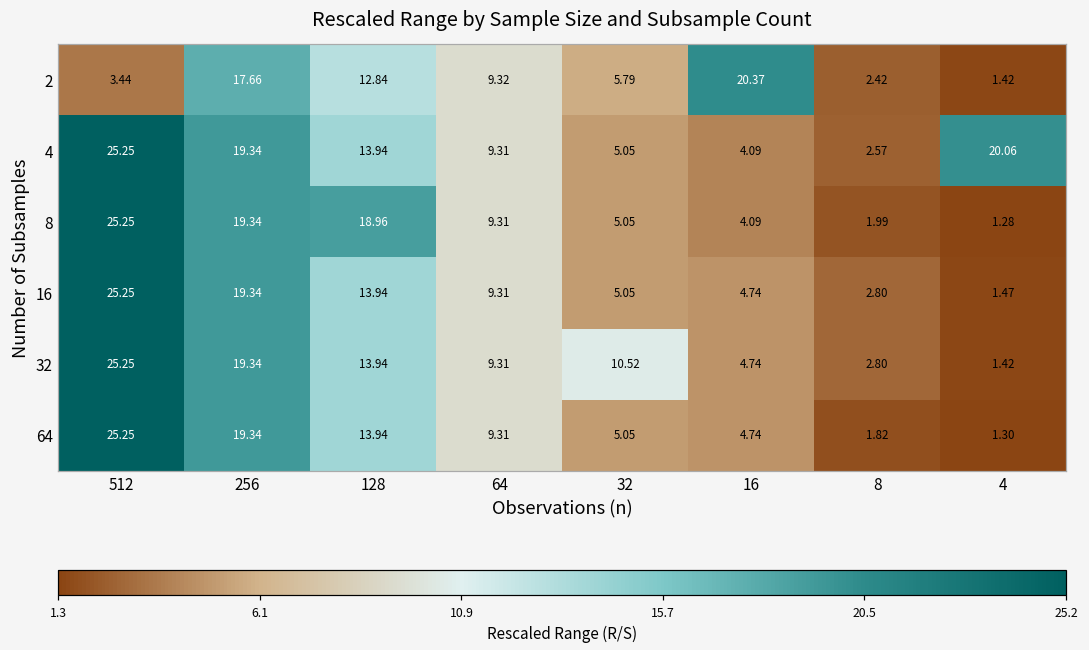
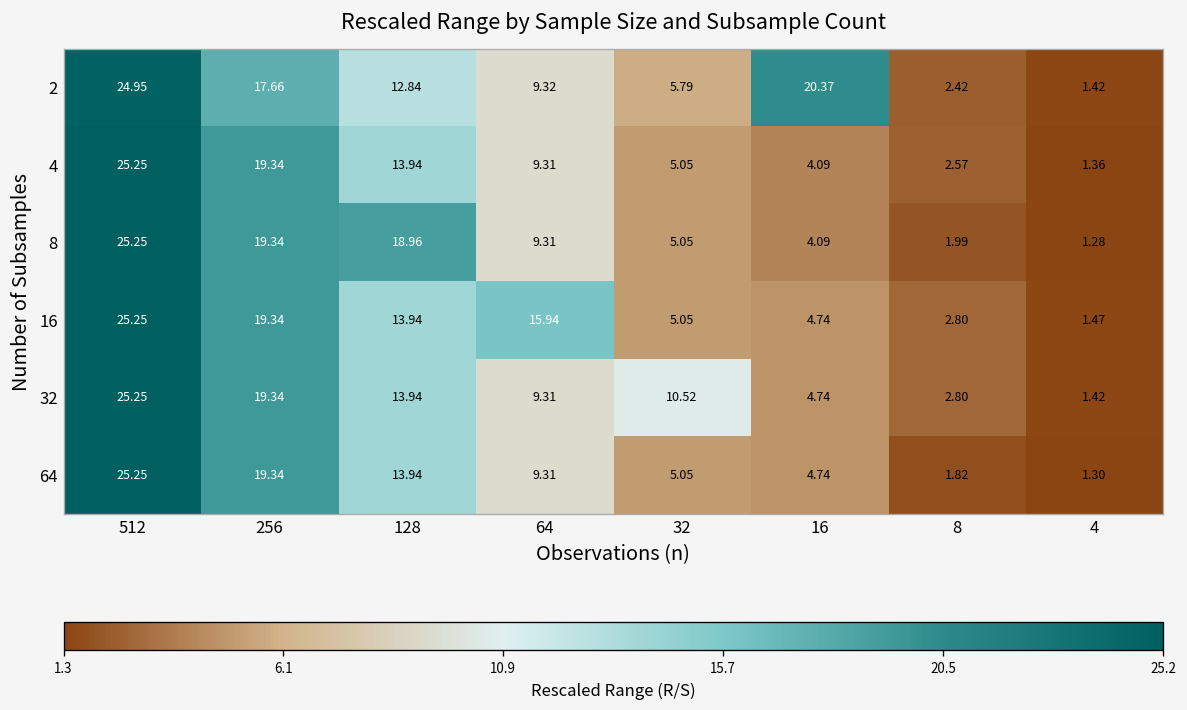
  {
    "2": {
-     "512": 3.44,
+     "512": 24.95,
      "256": 17.66,
      "128": 12.84,
      "64": 9.32,
      "32": 5.79,
      "16": 20.37,
      "8": 2.42,
      "4": 1.42
    },
    "4": {
      "512": 25.25,
      "256": 19.34,
      "128": 13.94,
      "64": 9.31,
      "32": 5.05,
      "16": 4.09,
      "8": 2.57,
-     "4": 20.06
+     "4": 1.36
    },
    "8": {
      "512": 25.25,
      "256": 19.34,
      "128": 18.96,
      "64": 9.31,
      "32": 5.05,
      "16": 4.09,
      "8": 1.99,
      "4": 1.28
    },
    "16": {
      "512": 25.25,
      "256": 19.34,
      "128": 13.94,
-     "64": 9.31,
+     "64": 15.94,
      "32": 5.05,
      "16": 4.74,
      "8": 2.80,
      "4": 1.47
    },
    "32": {
      "512": 25.25,
      "256": 19.34,
      "128": 13.94,
      "64": 9.31,
      "32": 10.52,
      "16": 4.74,
      "8": 2.80,
      "4": 1.42
    },
    "64": {
      "512": 25.25,
      "256": 19.34,
      "128": 13.94,
      "64": 9.31,
      "32": 5.05,
      "16": 4.74,
      "8": 1.82,
      "4": 1.30
    }
  }
